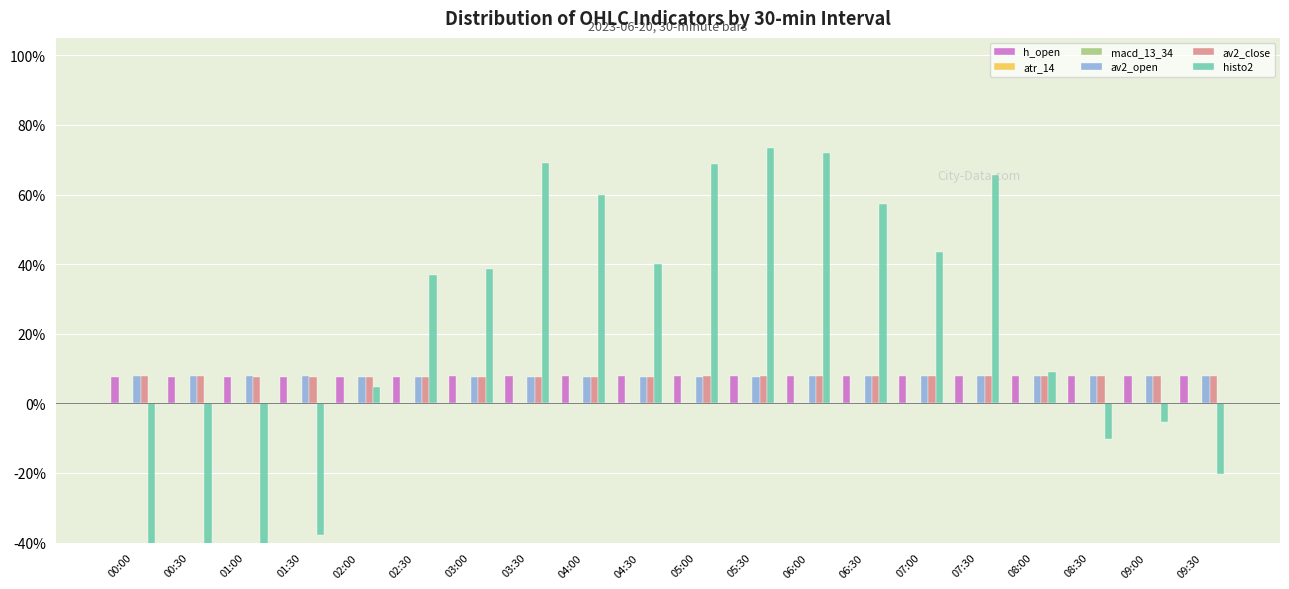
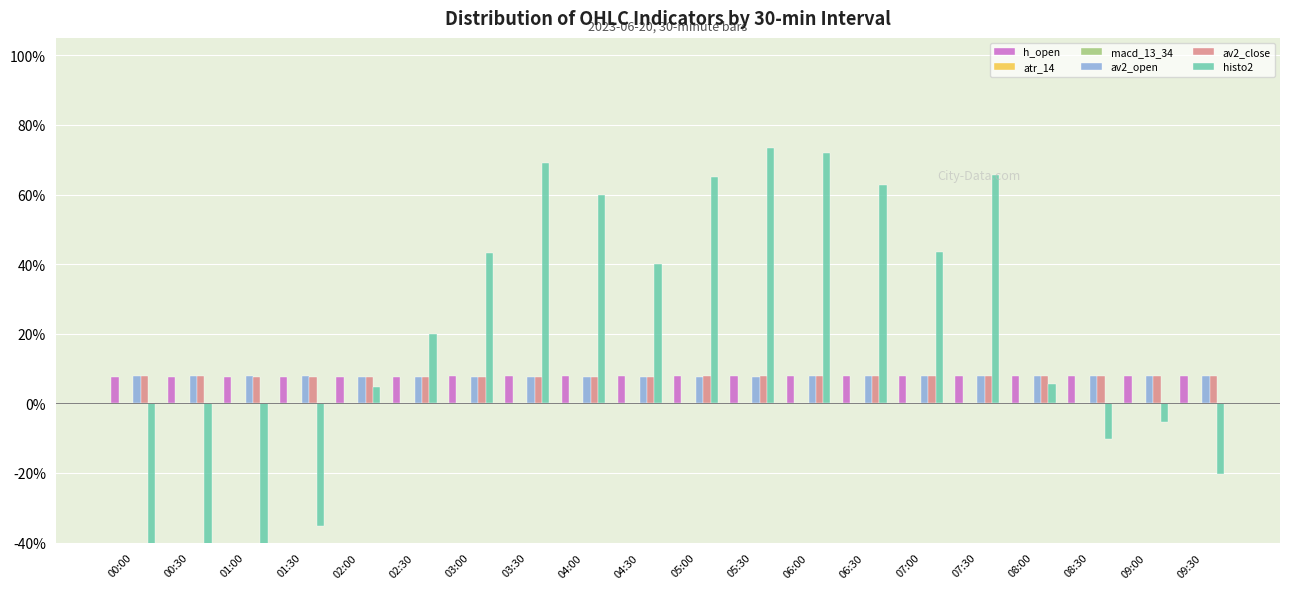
  {
    "h_open": {
      "00:00": "8%",
      "00:30": "8%",
      "01:00": "8%",
      "01:30": "8%",
      "02:00": "8%",
      "02:30": "8%",
      "03:00": "8%",
      "03:30": "8%",
      "04:00": "8%",
      "04:30": "8%",
      "05:00": "8%",
      "05:30": "8%",
      "06:00": "8%",
      "06:30": "8%",
      "07:00": "8%",
      "07:30": "8%",
      "08:00": "8%",
      "08:30": "8%",
      "09:00": "8%",
      "09:30": "8%"
    },
    "av2_open": {
      "00:00": "8%",
      "00:30": "8%",
      "01:00": "8%",
      "01:30": "8%",
      "02:00": "8%",
      "02:30": "8%",
      "03:00": "8%",
      "03:30": "8%",
      "04:00": "8%",
      "04:30": "8%",
      "05:00": "8%",
      "05:30": "8%",
      "06:00": "8%",
      "06:30": "8%",
      "07:00": "8%",
      "07:30": "8%",
      "08:00": "8%",
      "08:30": "8%",
      "09:00": "8%",
      "09:30": "8%"
    },
    "av2_close": {
      "00:00": "8%",
      "00:30": "8%",
      "01:00": "8%",
      "01:30": "8%",
      "02:00": "8%",
      "02:30": "8%",
      "03:00": "8%",
      "03:30": "8%",
      "04:00": "8%",
      "04:30": "8%",
      "05:00": "8%",
      "05:30": "8%",
      "06:00": "8%",
      "06:30": "8%",
      "07:00": "8%",
      "07:30": "8%",
      "08:00": "8%",
      "08:30": "8%",
      "09:00": "8%",
      "09:30": "8%"
    },
    "histo2": {
-     "01:30": "-38%",
+     "01:30": "-35%",
      "02:00": "5%",
-     "02:30": "37%",
-     "03:00": "39%",
+     "02:30": "20%",
+     "03:00": "43%",
      "03:30": "69%",
      "04:00": "60%",
      "04:30": "40%",
-     "05:00": "69%",
+     "05:00": "65%",
      "05:30": "73%",
      "06:00": "72%",
-     "06:30": "57%",
+     "06:30": "63%",
      "07:00": "44%",
      "07:30": "66%",
-     "08:00": "9%",
+     "08:00": "6%",
      "08:30": "-10%",
      "09:00": "-5%",
      "09:30": "-20%"
    }
  }
